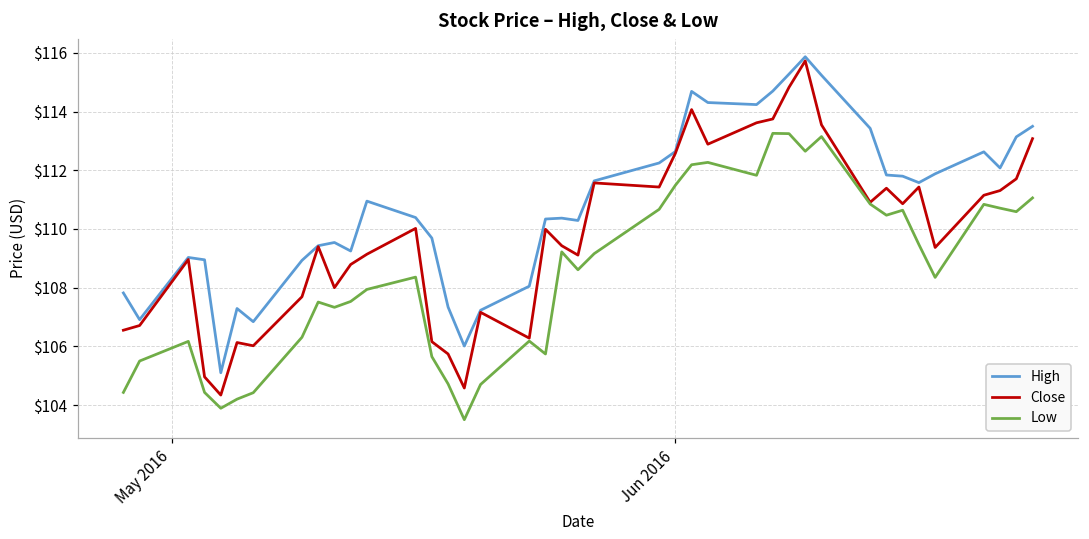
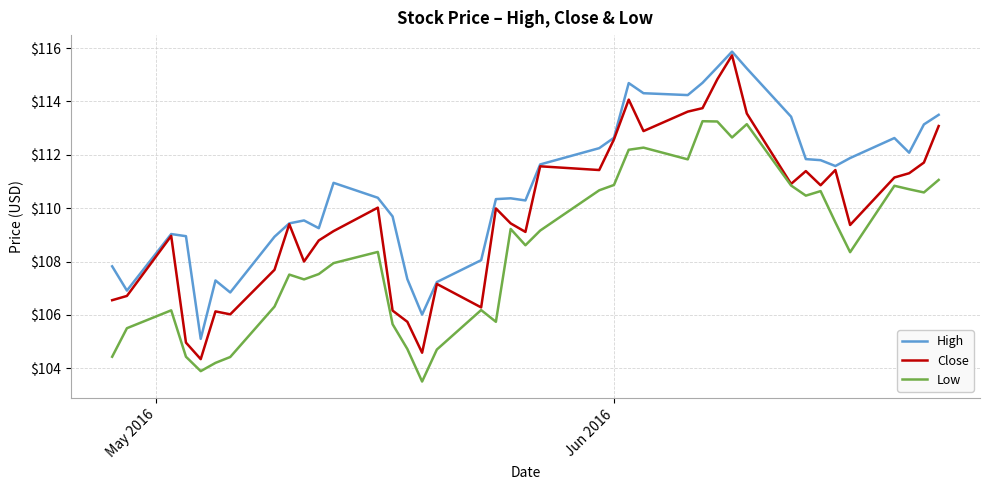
  {
    "Low": {
-     "Jun 2016": "$111.5"
+     "Jun 2016": "$110.9"
    }
  }
